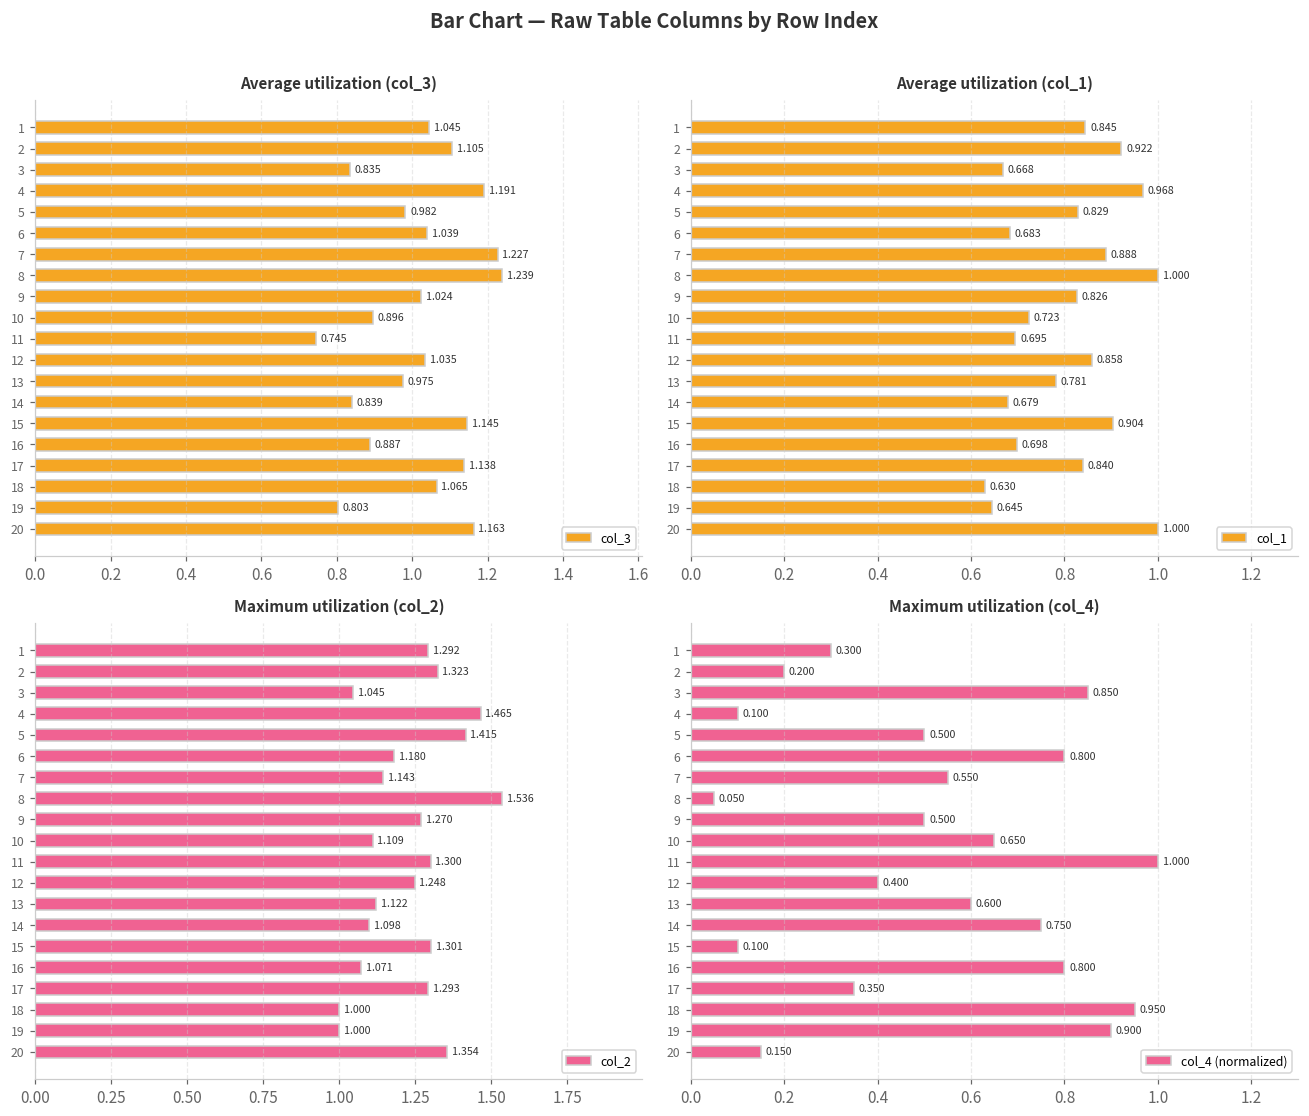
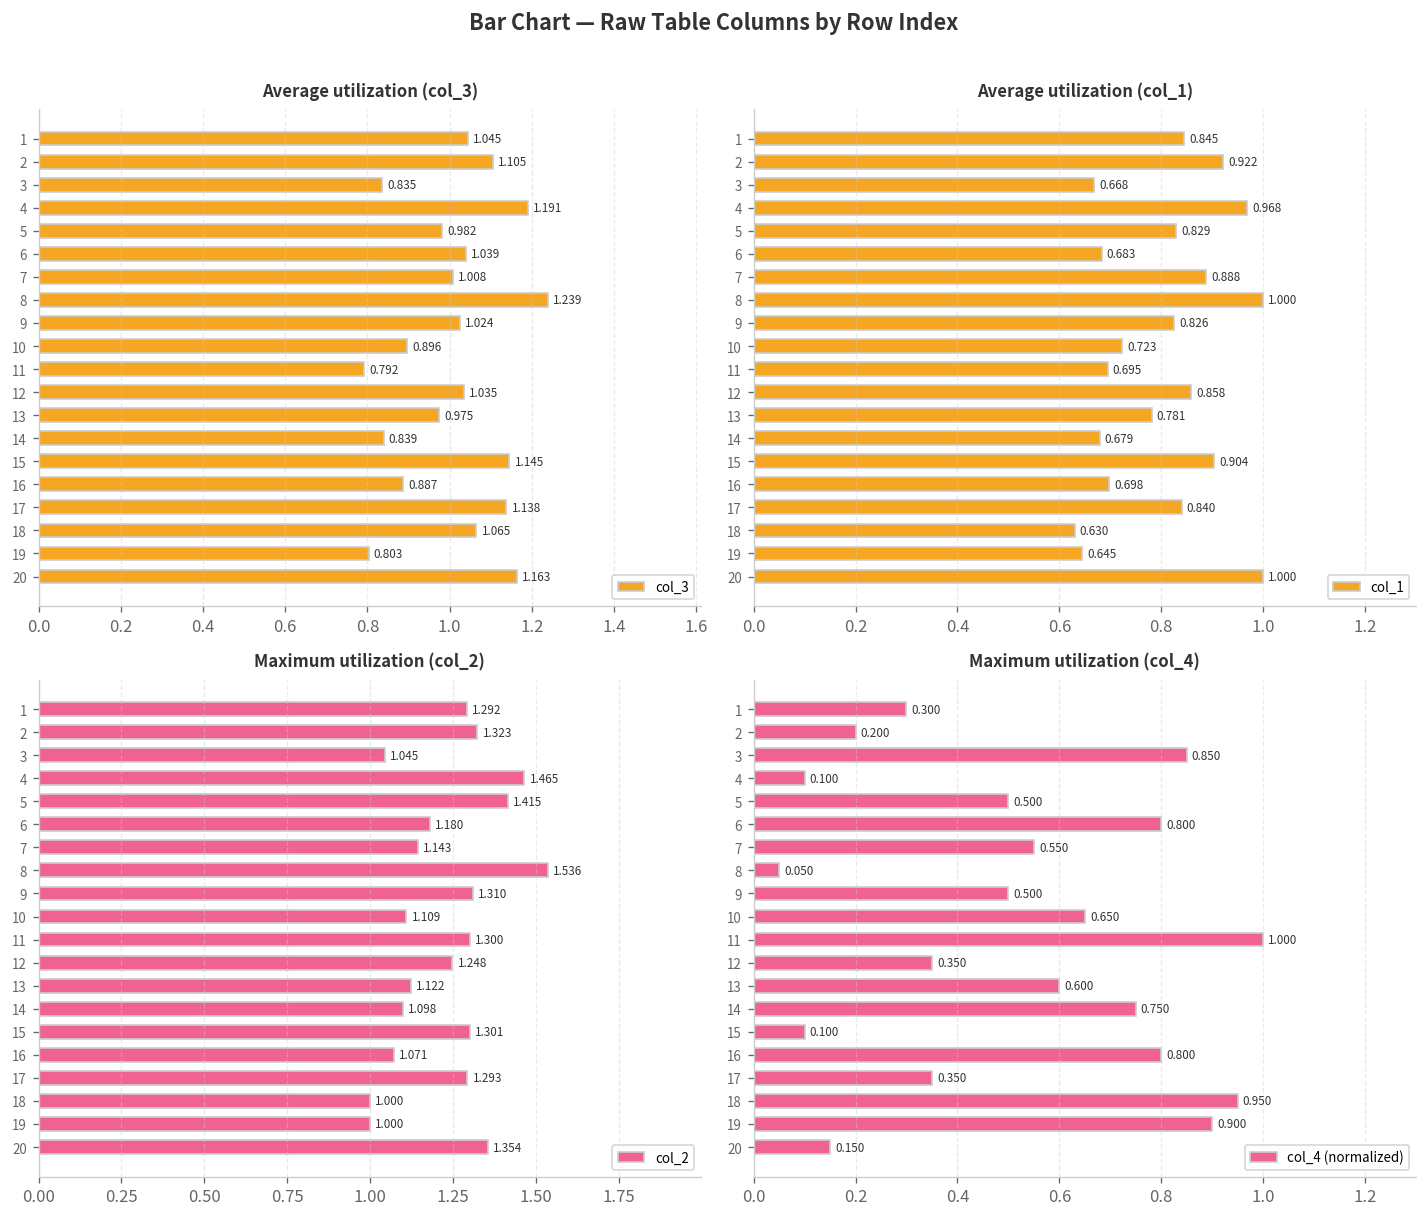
  {
    "Average utilization (col_3)": {
      "1": 1.045,
      "2": 1.105,
      "3": 0.835,
      "4": 1.191,
      "5": 0.982,
      "6": 1.039,
-     "7": 1.227,
+     "7": 1.008,
      "8": 1.239,
      "9": 1.024,
      "10": 0.896,
-     "11": 0.745,
+     "11": 0.792,
      "12": 1.035,
      "13": 0.975,
      "14": 0.839,
      "15": 1.145,
      "16": 0.887,
      "17": 1.138,
      "18": 1.065,
      "19": 0.803,
      "20": 1.163
    },
    "Average utilization (col_1)": {
      "1": 0.845,
      "2": 0.922,
      "3": 0.668,
      "4": 0.968,
      "5": 0.829,
      "6": 0.683,
      "7": 0.888,
      "8": 1.000,
      "9": 0.826,
      "10": 0.723,
      "11": 0.695,
      "12": 0.858,
      "13": 0.781,
      "14": 0.679,
      "15": 0.904,
      "16": 0.698,
      "17": 0.840,
      "18": 0.630,
      "19": 0.645,
      "20": 1.000
    },
    "Maximum utilization (col_2)": {
      "1": 1.292,
      "2": 1.323,
      "3": 1.045,
      "4": 1.465,
      "5": 1.415,
      "6": 1.180,
      "7": 1.143,
      "8": 1.536,
-     "9": 1.270,
+     "9": 1.310,
      "10": 1.109,
      "11": 1.300,
      "12": 1.248,
      "13": 1.122,
      "14": 1.098,
      "15": 1.301,
      "16": 1.071,
      "17": 1.293,
      "18": 1.000,
      "19": 1.000,
      "20": 1.354
    },
    "Maximum utilization (col_4)": {
      "1": 0.300,
      "2": 0.200,
      "3": 0.850,
      "4": 0.100,
      "5": 0.500,
      "6": 0.800,
      "7": 0.550,
      "8": 0.050,
      "9": 0.500,
      "10": 0.650,
      "11": 1.000,
-     "12": 0.400,
+     "12": 0.350,
      "13": 0.600,
      "14": 0.750,
      "15": 0.100,
      "16": 0.800,
      "17": 0.350,
      "18": 0.950,
      "19": 0.900,
      "20": 0.150
    }
  }
